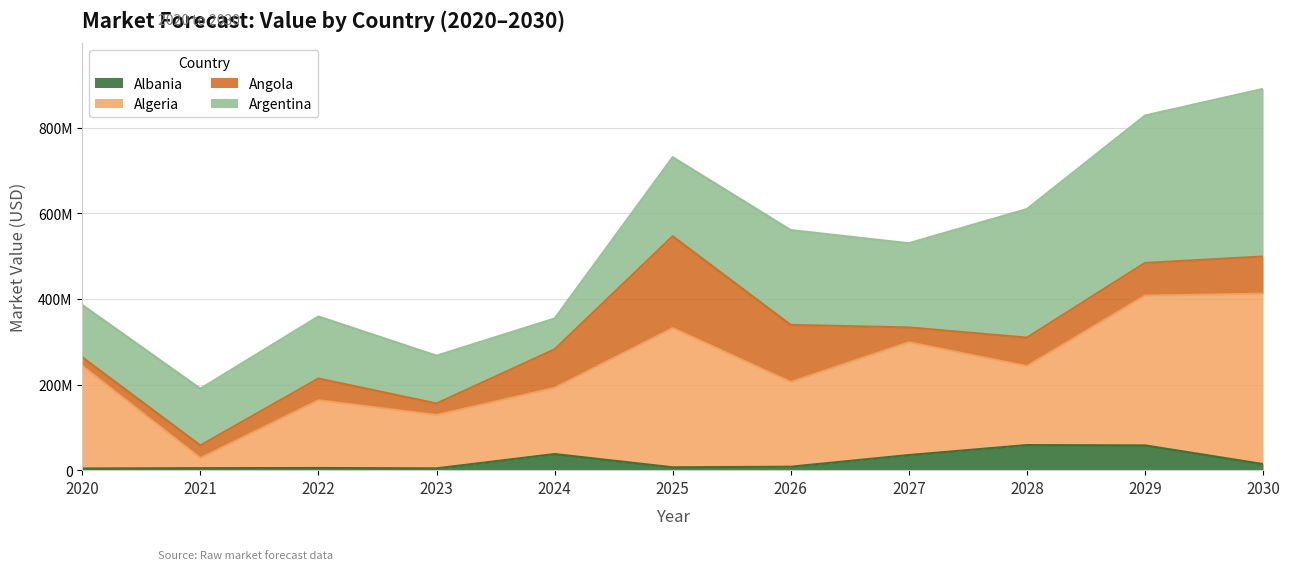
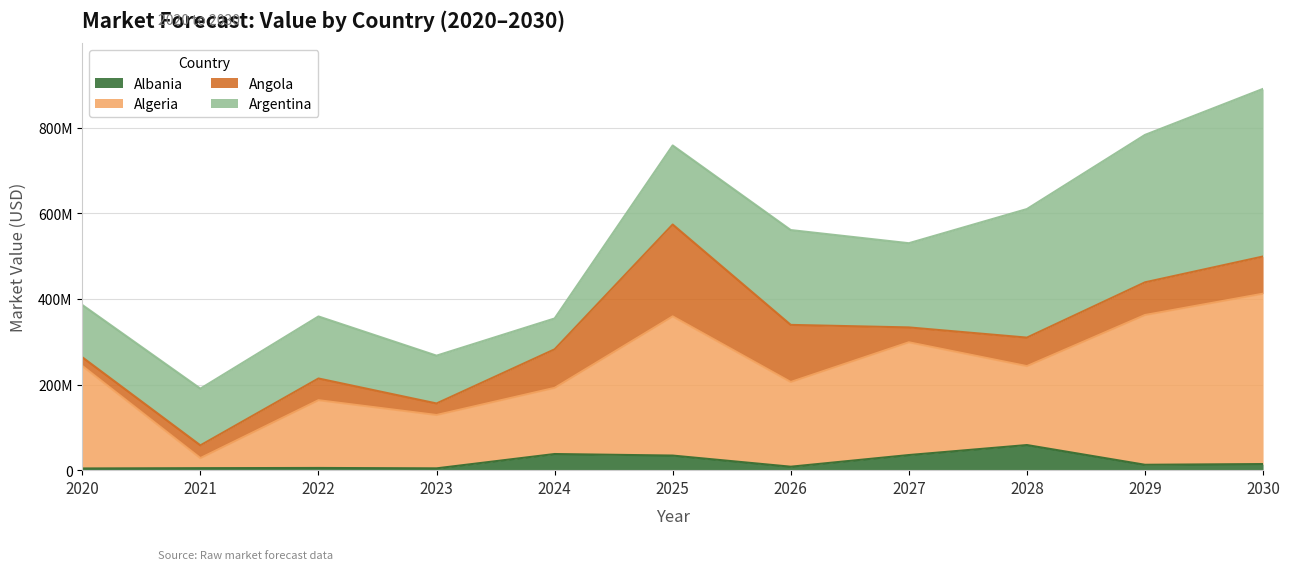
  {
    "Albania": {
      "2020": 0,
      "2021": 0,
      "2022": 10000000,
      "2023": 0,
      "2024": 40000000,
-     "2025": 10000000,
+     "2025": 30000000,
      "2026": 10000000,
      "2027": 40000000,
      "2028": 60000000,
-     "2029": 60000000,
+     "2029": 10000000,
      "2030": 10000000
    },
    "Algeria": {
      "2020": 240000000,
      "2021": 20000000,
      "2022": 160000000,
      "2023": 120000000,
      "2024": 150000000,
      "2025": 330000000,
      "2026": 200000000,
      "2027": 260000000,
      "2028": 180000000,
      "2029": 350000000,
      "2030": 400000000
    },
    "Angola": {
      "2020": 20000000,
      "2021": 30000000,
      "2022": 50000000,
      "2023": 30000000,
      "2024": 90000000,
      "2025": 210000000,
      "2026": 130000000,
      "2027": 30000000,
      "2028": 70000000,
      "2029": 80000000,
      "2030": 90000000
    },
    "Argentina": {
      "2020": 120000000,
      "2021": 130000000,
      "2022": 140000000,
      "2023": 110000000,
      "2024": 70000000,
      "2025": 180000000,
      "2026": 220000000,
      "2027": 200000000,
      "2028": 300000000,
      "2029": 340000000,
      "2030": 390000000
    }
  }
